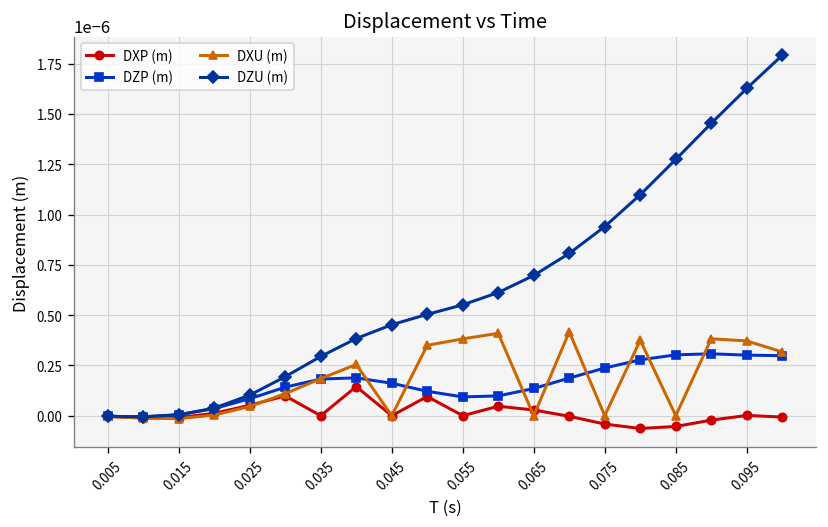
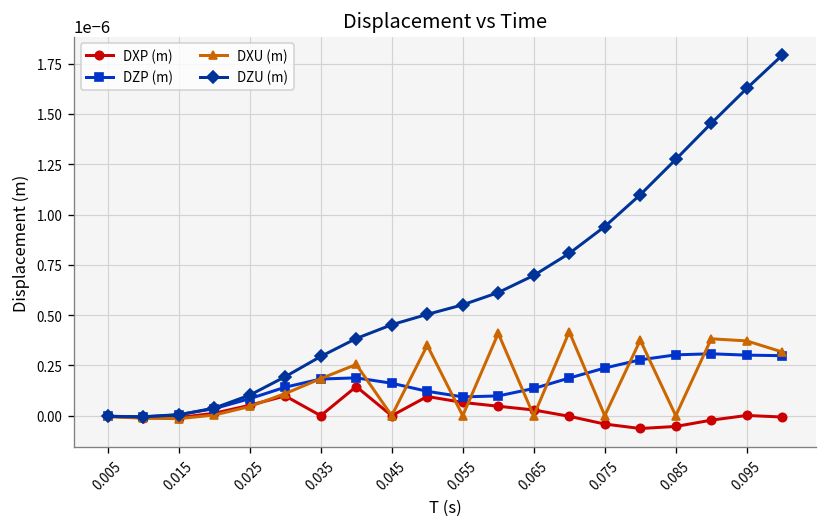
  {
    "DXP (m)": {
      "0.035": 0.0000000,
-     "0.055": 0.0000000,
+     "0.055": 0.0000001,
      "0.065": 0.00000003,
      "0.075": -0.00000004,
      "0.085": -0.00000005,
      "0.095": 0.0000000
    },
    "DXU (m)": {
-     "0.055": 0.0000004,
+     "0.055": 0.0000000,
      "0.065": 0.0000000,
      "0.075": 0.0000000,
      "0.085": 0.0000000,
      "0.095": 0.00000037
    }
  }
